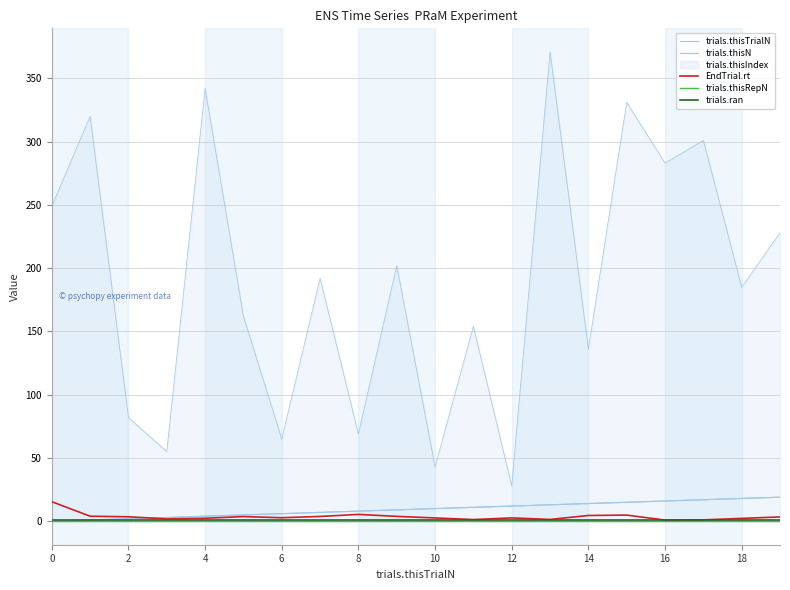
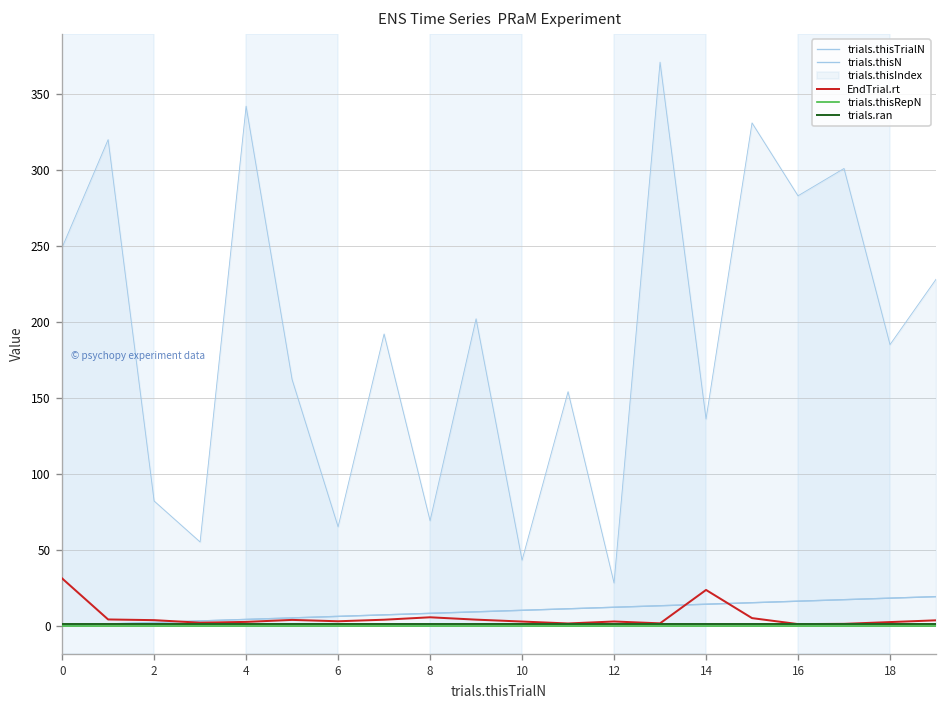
  {
    "EndTrial.rt": {
-     "0": 15,
+     "0": 31,
      "8": 5,
-     "14": 5
+     "14": 23
    }
  }
